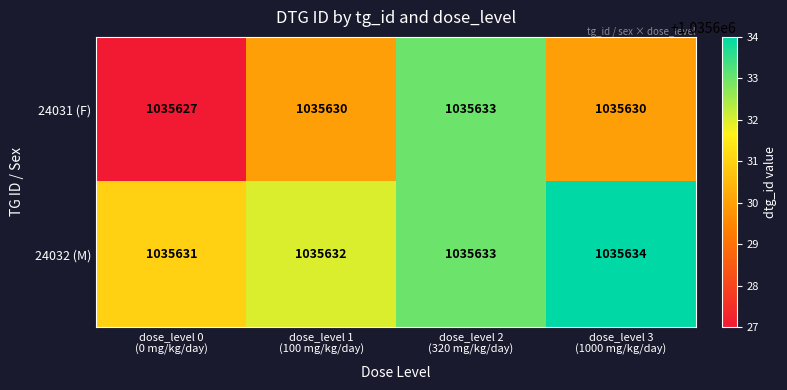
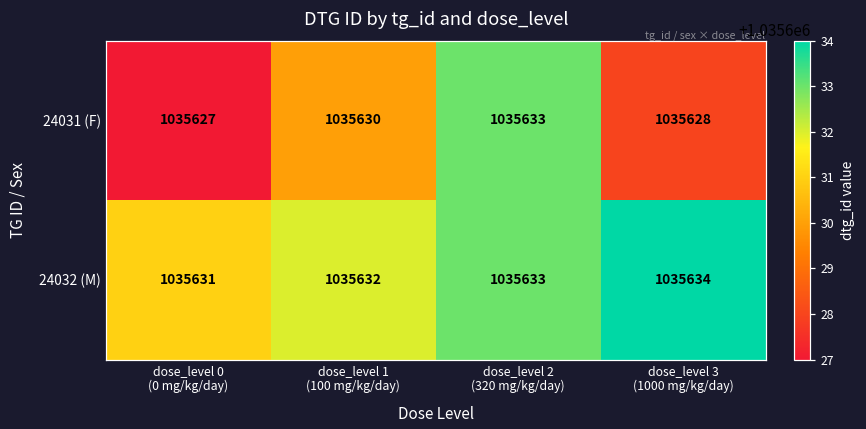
  {
    "24031 (F)": {
      "dose_level 0 (0 mg/kg/day)": 1035627,
      "dose_level 1 (100 mg/kg/day)": 1035630,
      "dose_level 2 (320 mg/kg/day)": 1035633,
-     "dose_level 3 (1000 mg/kg/day)": 1035630
+     "dose_level 3 (1000 mg/kg/day)": 1035628
    },
    "24032 (M)": {
      "dose_level 0 (0 mg/kg/day)": 1035631,
      "dose_level 1 (100 mg/kg/day)": 1035632,
      "dose_level 2 (320 mg/kg/day)": 1035633,
      "dose_level 3 (1000 mg/kg/day)": 1035634
    }
  }
